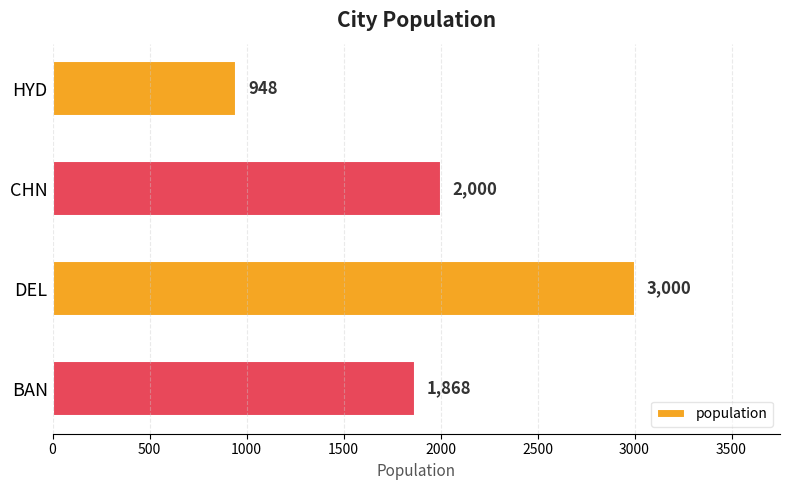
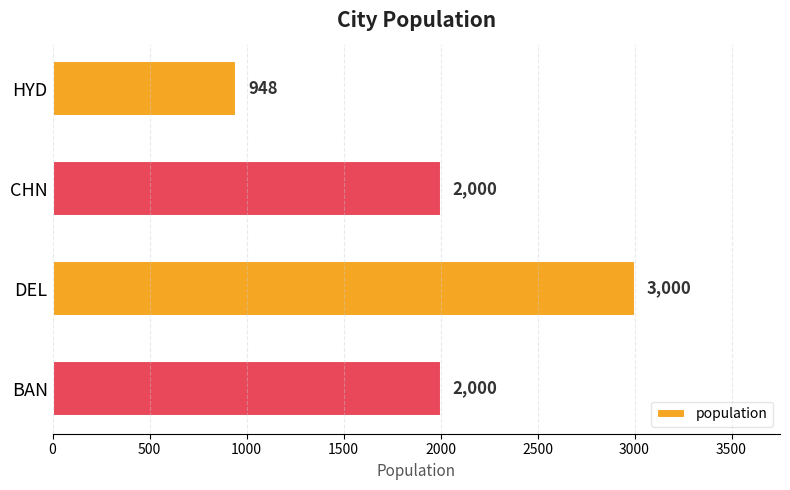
  {
    "HYD": "948",
    "CHN": "2,000",
    "DEL": "3,000",
-   "BAN": "1,868"
+   "BAN": "2,000"
  }
